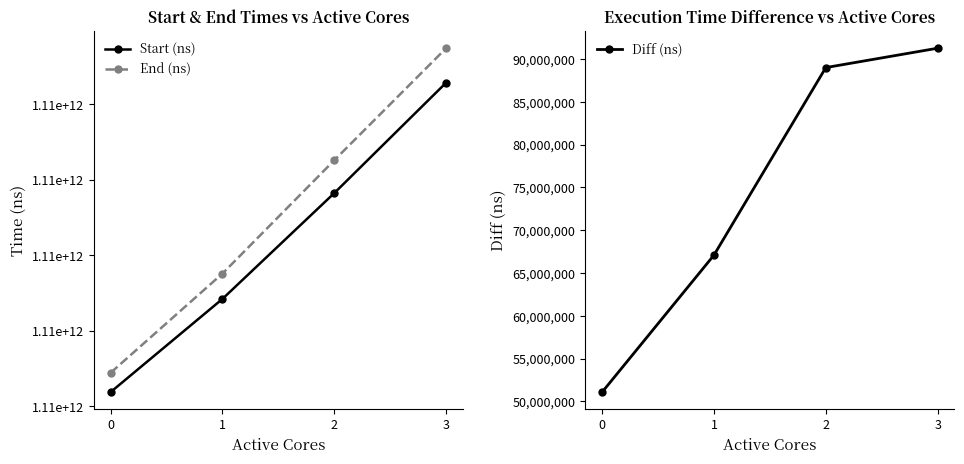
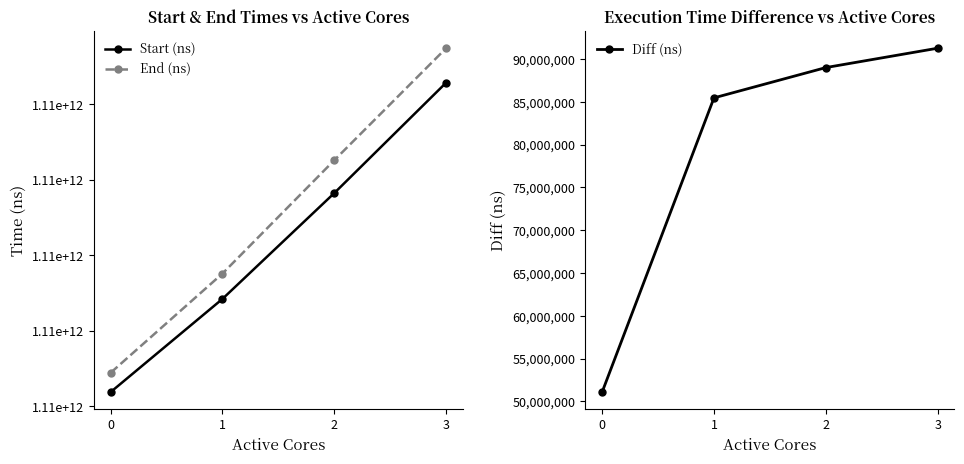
  {
    "Execution Time Difference vs Active Cores": {
      "0": "51,000,000",
-     "1": "67,000,000",
+     "1": "85,000,000",
      "2": "89,000,000",
      "3": "91,000,000"
    }
  }
